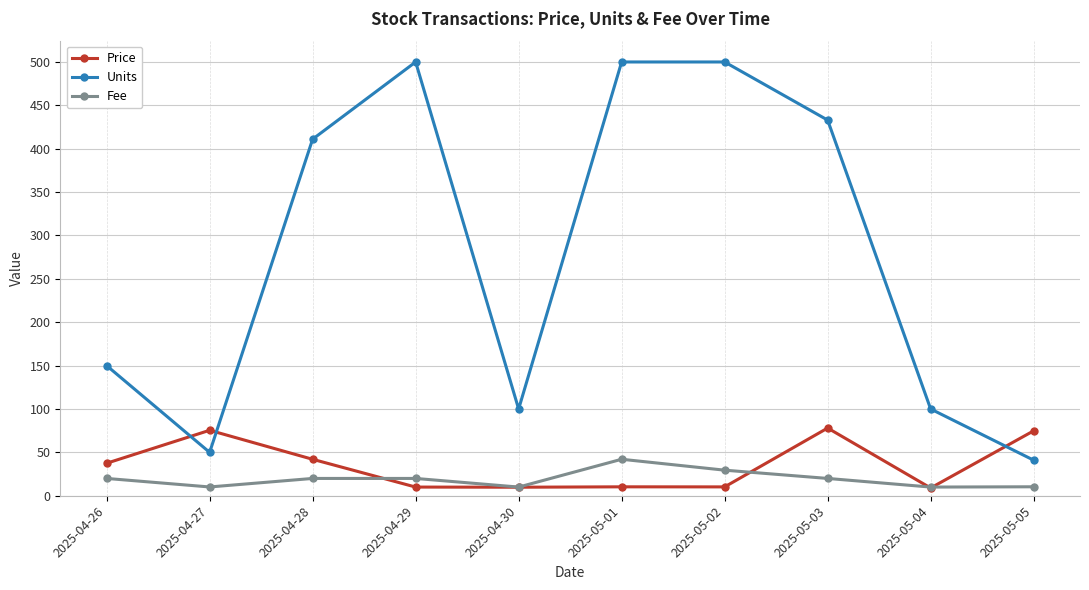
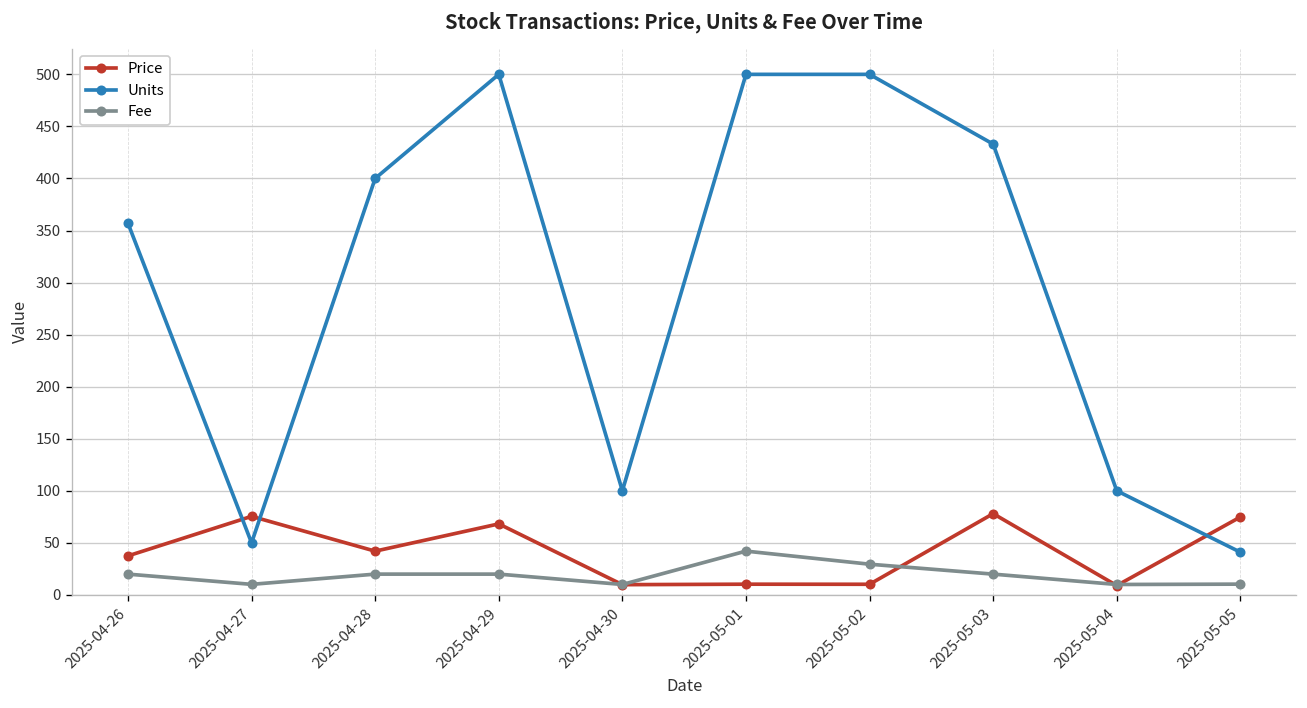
  {
    "Price": {
      "2025-04-26": 40,
      "2025-04-27": 80,
      "2025-04-28": 40,
-     "2025-04-29": 10,
+     "2025-04-29": 70,
      "2025-05-01": 10,
      "2025-05-02": 10,
      "2025-05-03": 80,
      "2025-05-05": 70
    },
    "Units": {
-     "2025-04-26": 150,
+     "2025-04-26": 360,
      "2025-04-27": 50,
-     "2025-04-28": 410,
+     "2025-04-28": 400,
      "2025-04-29": 500,
      "2025-04-30": 100,
      "2025-05-01": 500,
      "2025-05-02": 500,
      "2025-05-03": 430,
      "2025-05-04": 100,
      "2025-05-05": 40
    },
    "Fee": {
      "2025-04-26": 20,
      "2025-04-27": 10,
      "2025-04-28": 20,
      "2025-04-29": 20,
      "2025-05-01": 40,
      "2025-05-02": 30,
      "2025-05-03": 20,
      "2025-05-05": 10
    }
  }
